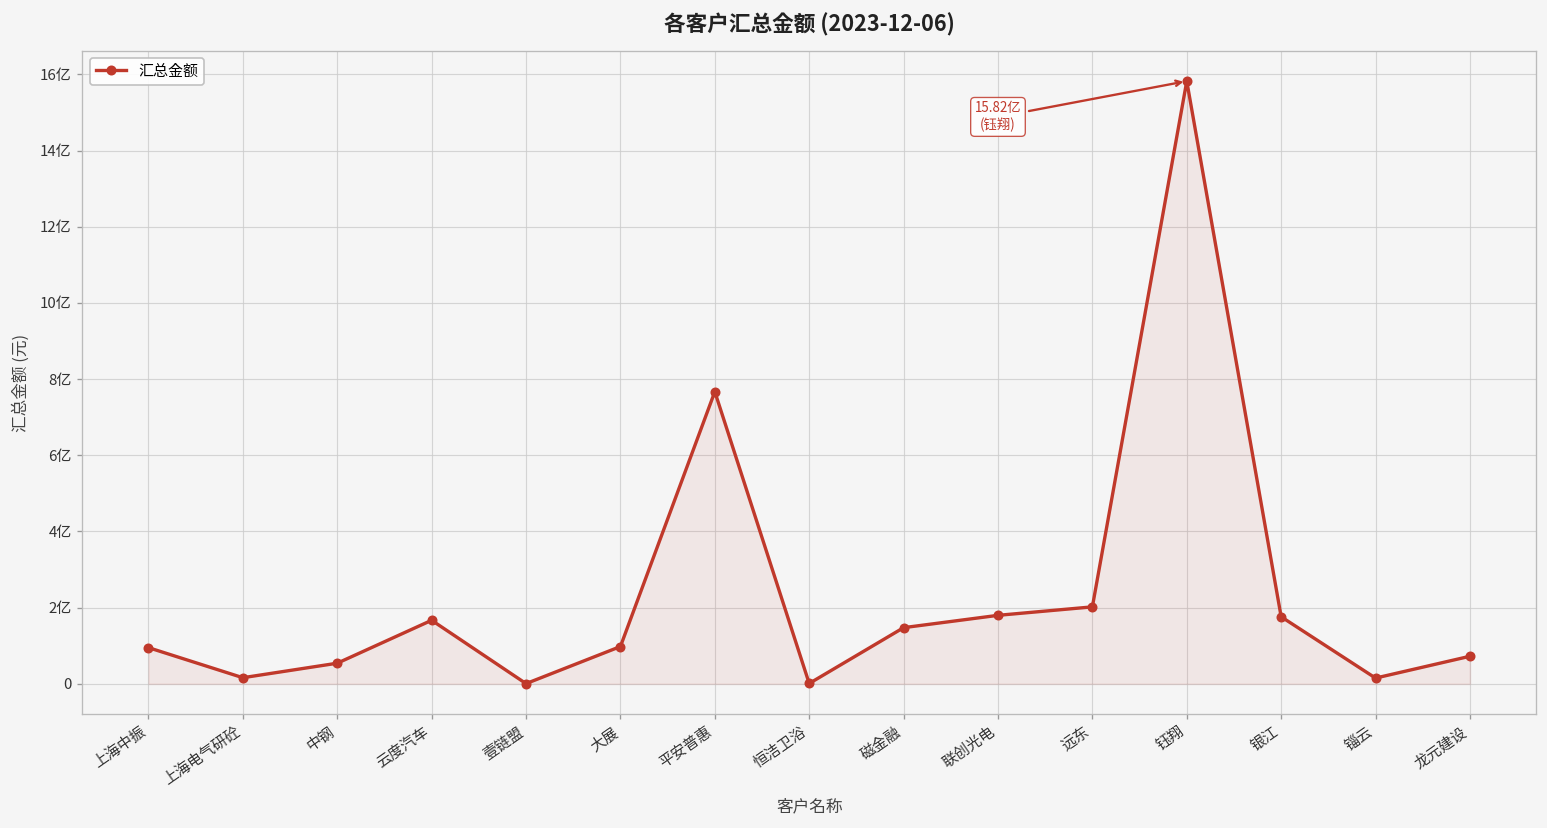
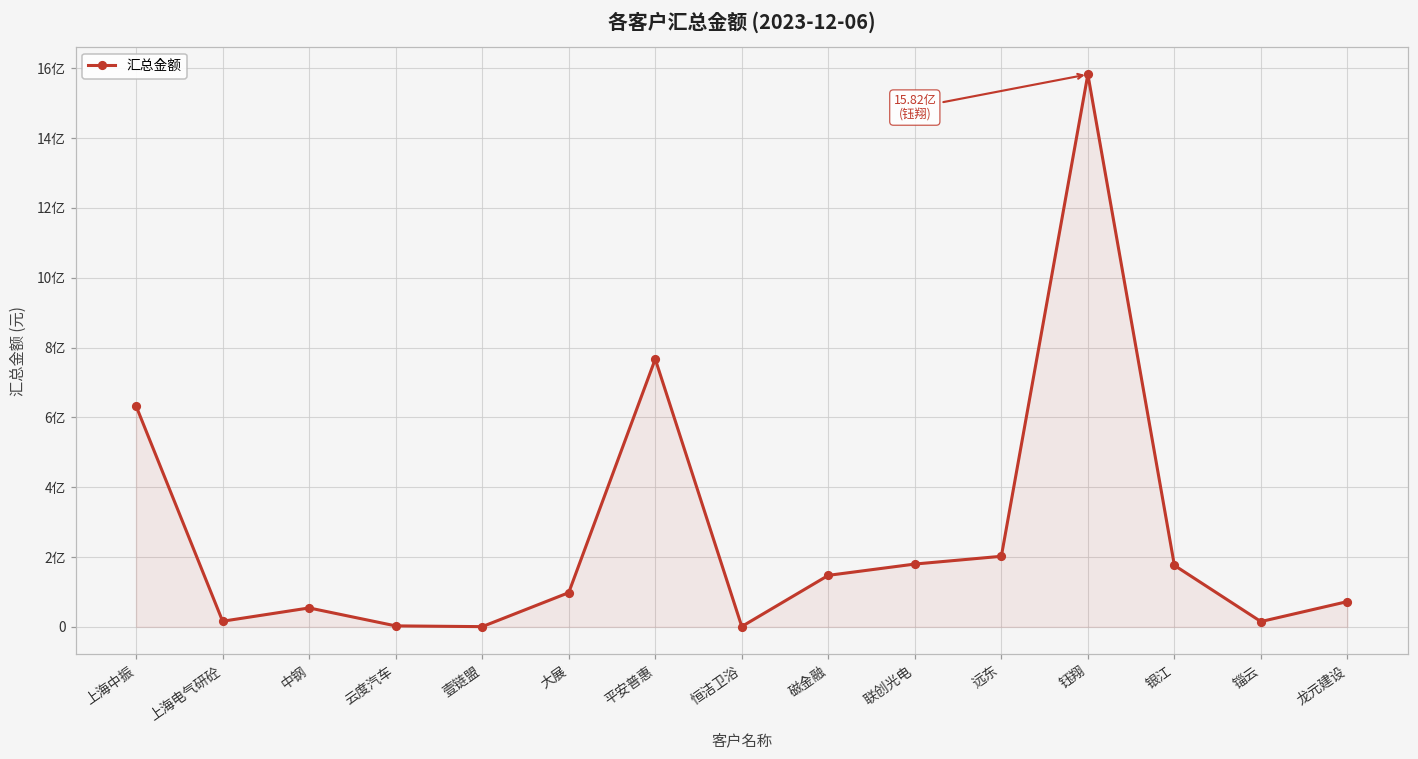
  {
-   "上海中振": "1.0亿",
+   "上海中振": "6.3亿",
    "上海电气研砼": "0.2亿",
    "中钢": "0.5亿",
-   "云度汽车": "1.7亿",
+   "云度汽车": "0.0亿",
    "壹链盟": "0.0亿",
    "大展": "1.0亿",
    "平安普惠": "7.7亿",
    "恒洁卫浴": "0.0亿",
    "磁金融": "1.5亿",
    "联创光电": "1.8亿",
    "远东": "2.0亿",
    "银江": "1.8亿",
    "锱云": "0.2亿",
    "龙元建设": "0.7亿"
  }
